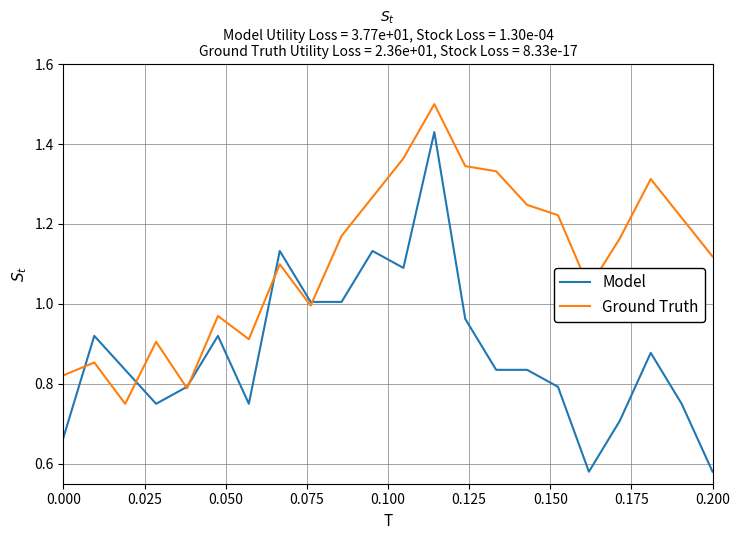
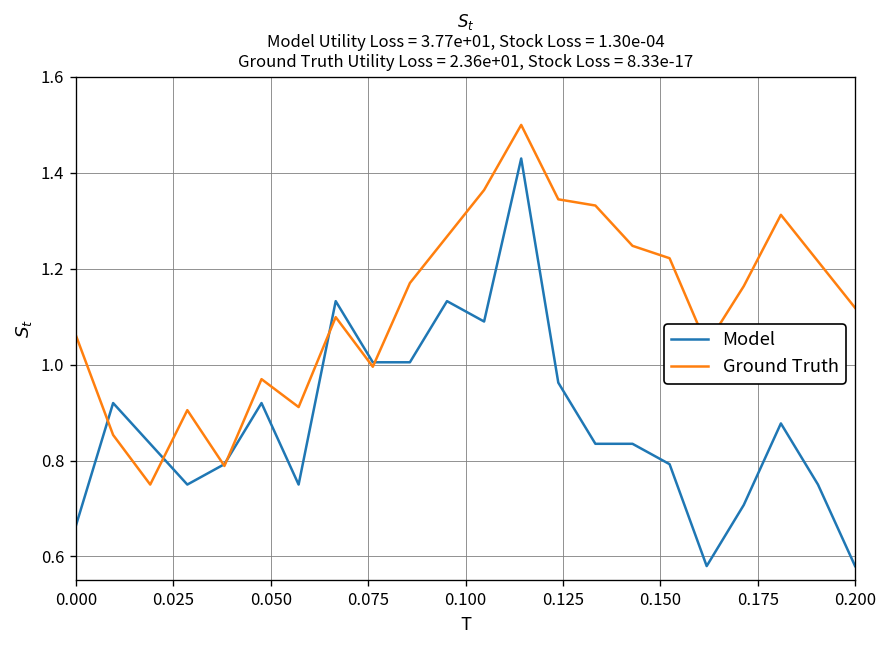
  {
    "Model": {
      "0.000": 0.66,
      "0.200": 0.58
    },
    "Ground Truth": {
-     "0.000": 0.82,
+     "0.000": 1.06,
      "0.200": 1.12
    }
  }
